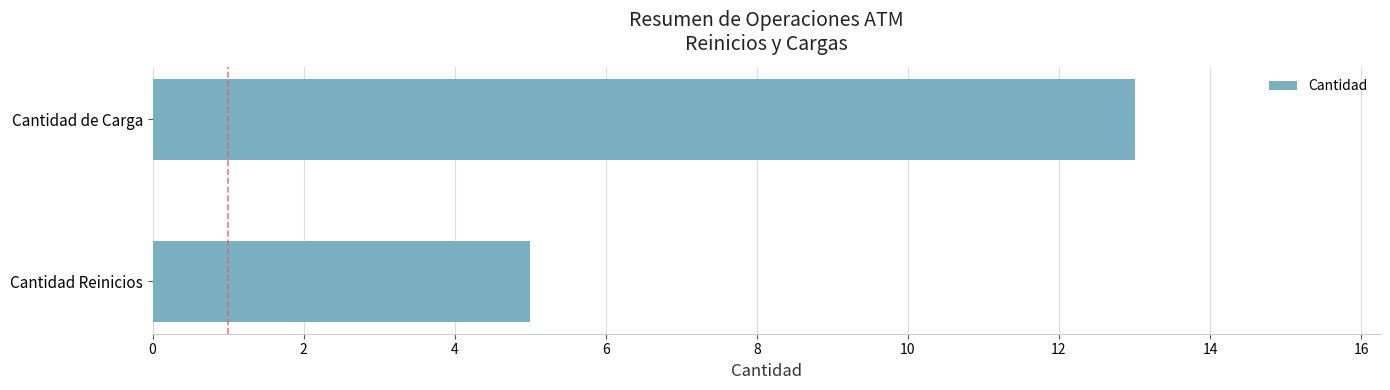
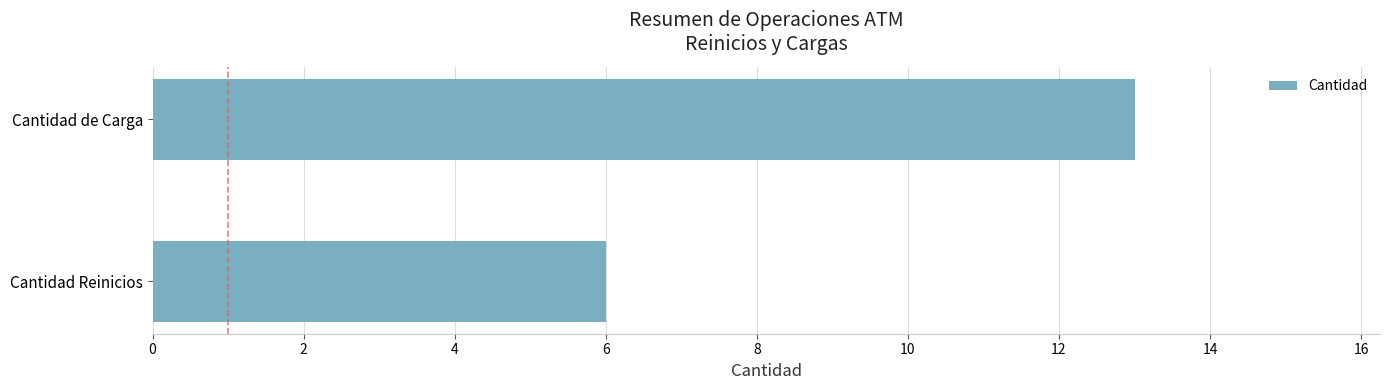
  {
    "Cantidad de Carga": 13,
-   "Cantidad Reinicios": 5
+   "Cantidad Reinicios": 6
  }
